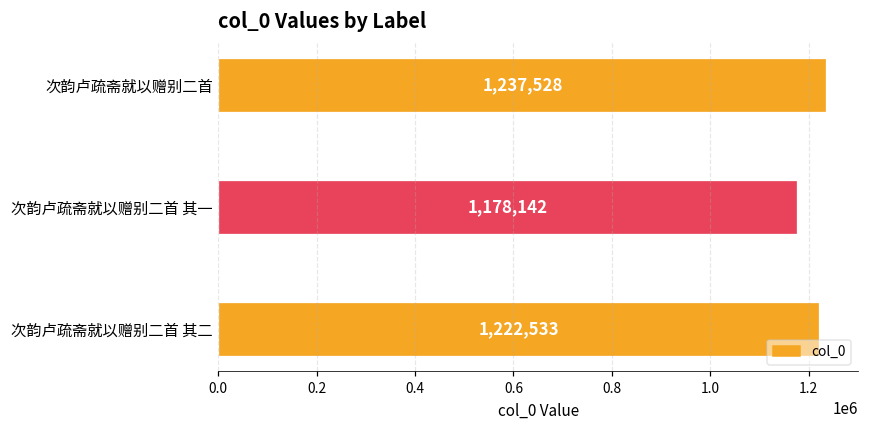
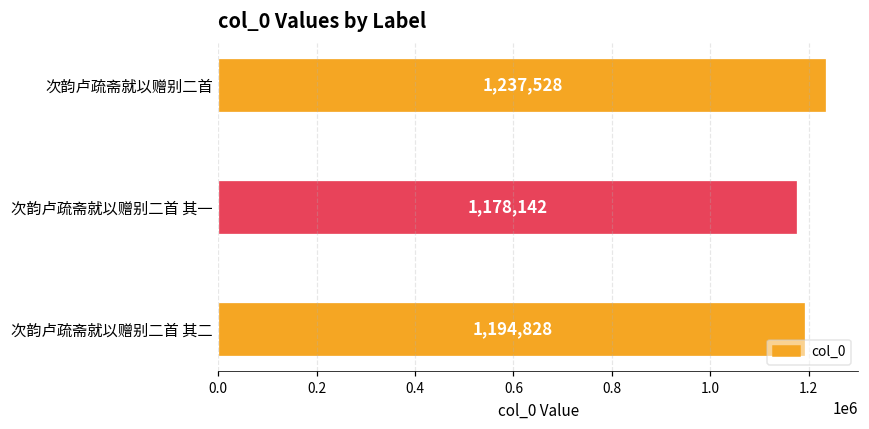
  {
    "次韵卢疏斋就以赠别二首": "1,237,528",
    "次韵卢疏斋就以赠别二首 其一": "1,178,142",
-   "次韵卢疏斋就以赠别二首 其二": "1,222,533"
+   "次韵卢疏斋就以赠别二首 其二": "1,194,828"
  }
